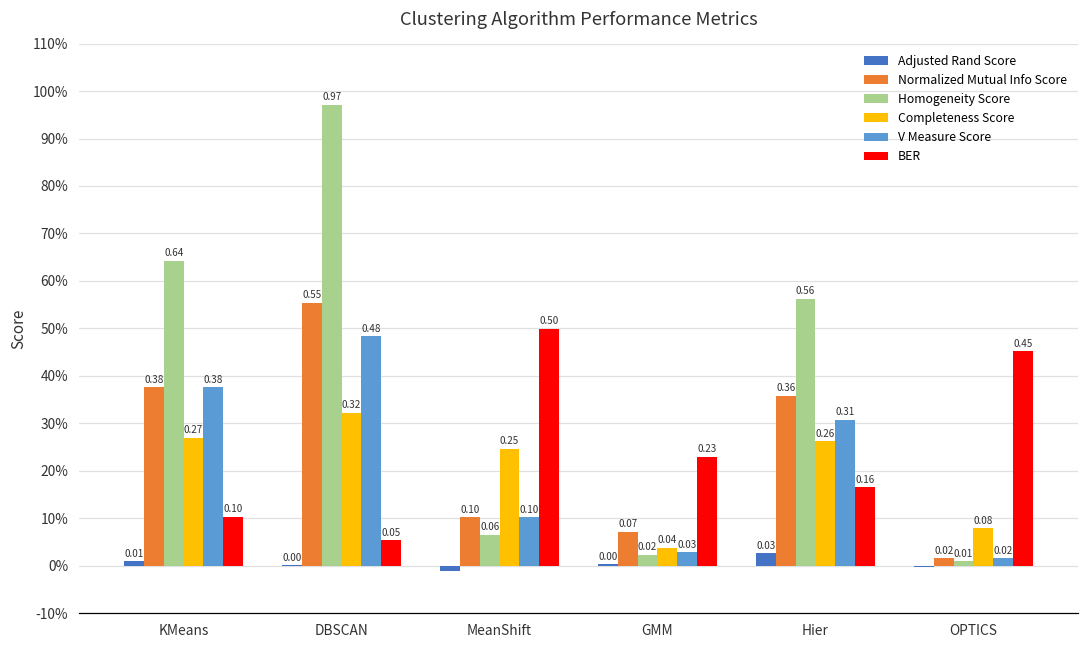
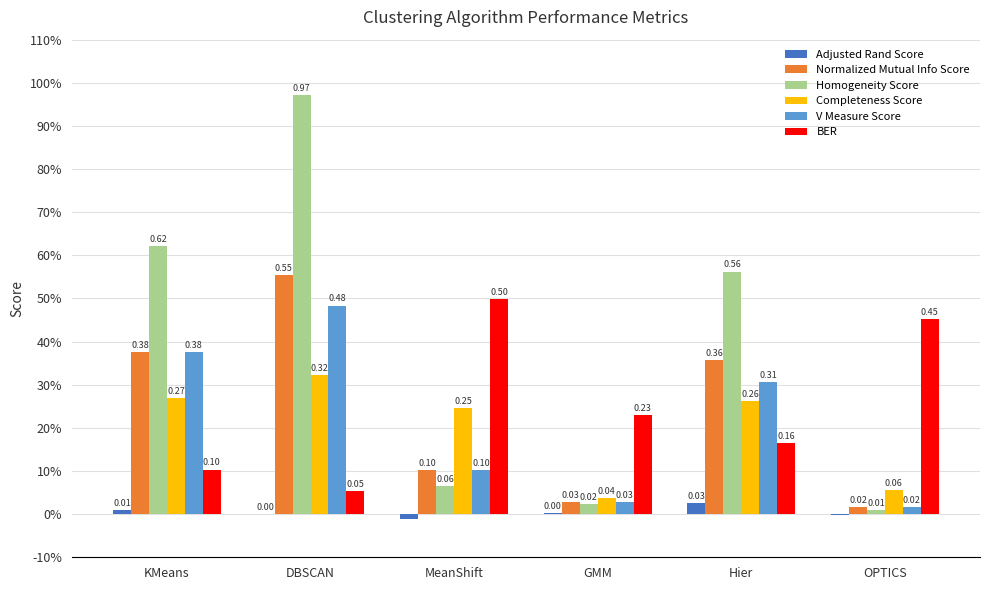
  {
    "Normalized Mutual Info Score": {
      "KMeans": 0.38,
      "DBSCAN": 0.55,
      "MeanShift": 0.10,
-     "GMM": 0.07,
+     "GMM": 0.03,
      "Hier": 0.36,
      "OPTICS": 0.02
    },
    "Homogeneity Score": {
-     "KMeans": 0.64,
+     "KMeans": 0.62,
      "DBSCAN": 0.97,
      "MeanShift": 0.06,
      "GMM": 0.02,
      "Hier": 0.56,
      "OPTICS": 0.01
    },
    "Completeness Score": {
      "KMeans": 0.27,
      "DBSCAN": 0.32,
      "MeanShift": 0.25,
      "GMM": 0.04,
      "Hier": 0.26,
-     "OPTICS": 0.08
+     "OPTICS": 0.06
    },
    "BER": {
      "KMeans": 0.10,
      "DBSCAN": 0.05,
      "MeanShift": 0.50,
      "GMM": 0.23,
      "Hier": 0.16,
      "OPTICS": 0.45
    }
  }
